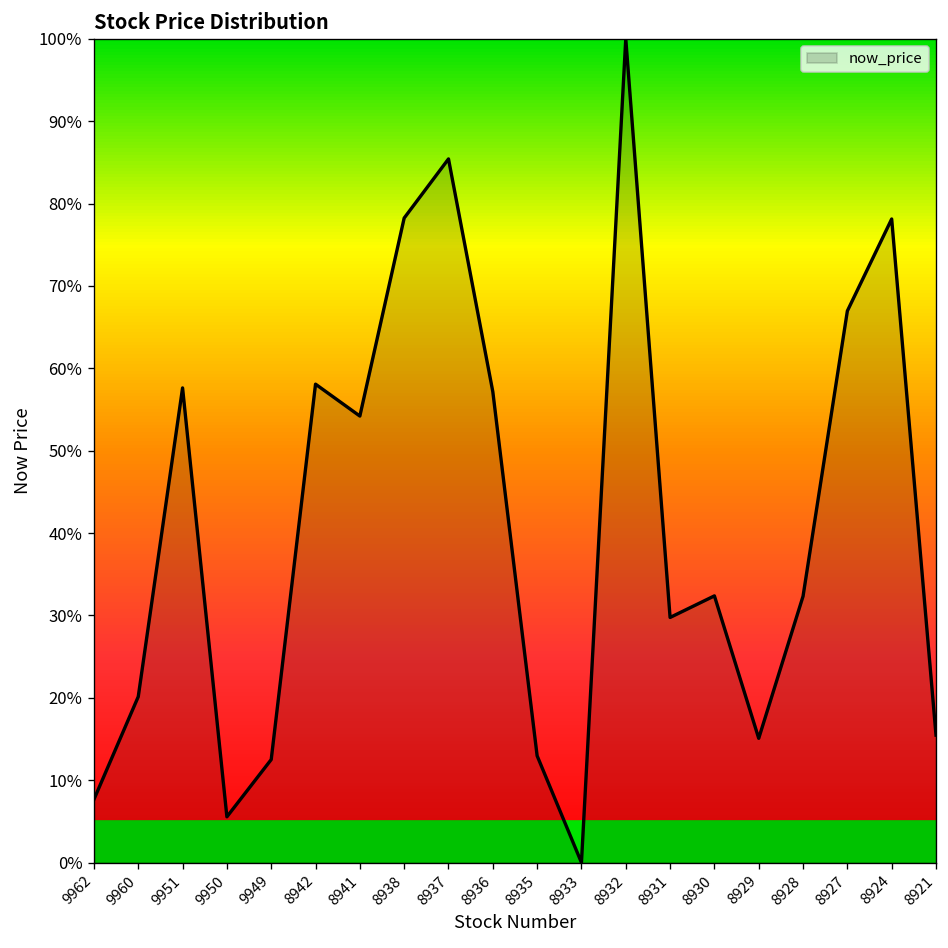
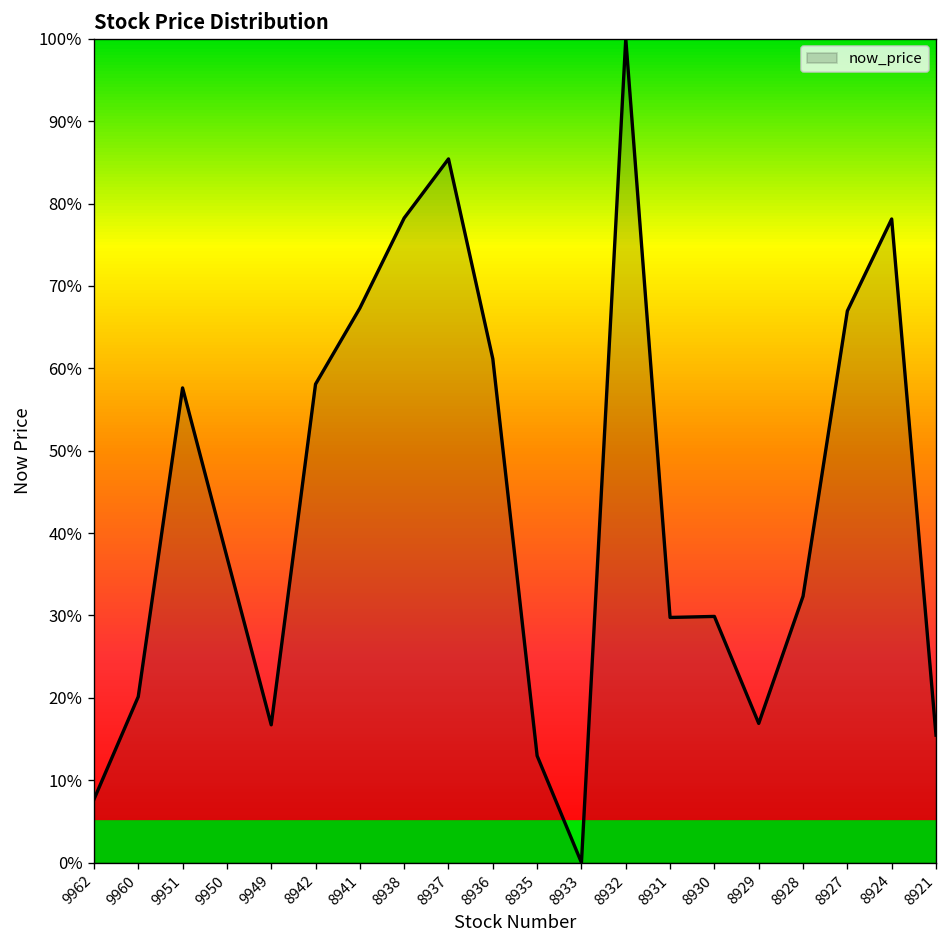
  {
    "9962": "8%",
    "9960": "20%",
    "9951": "58%",
-   "9950": "6%",
-   "9949": "13%",
+   "9950": "37%",
+   "9949": "17%",
    "8942": "58%",
-   "8941": "54%",
+   "8941": "67%",
    "8938": "78%",
    "8937": "85%",
-   "8936": "57%",
+   "8936": "61%",
    "8935": "13%",
    "8932": "100%",
    "8931": "30%",
-   "8930": "32%",
-   "8929": "15%",
+   "8930": "30%",
+   "8929": "17%",
    "8928": "32%",
    "8927": "67%",
    "8924": "78%",
    "8921": "15%"
  }
